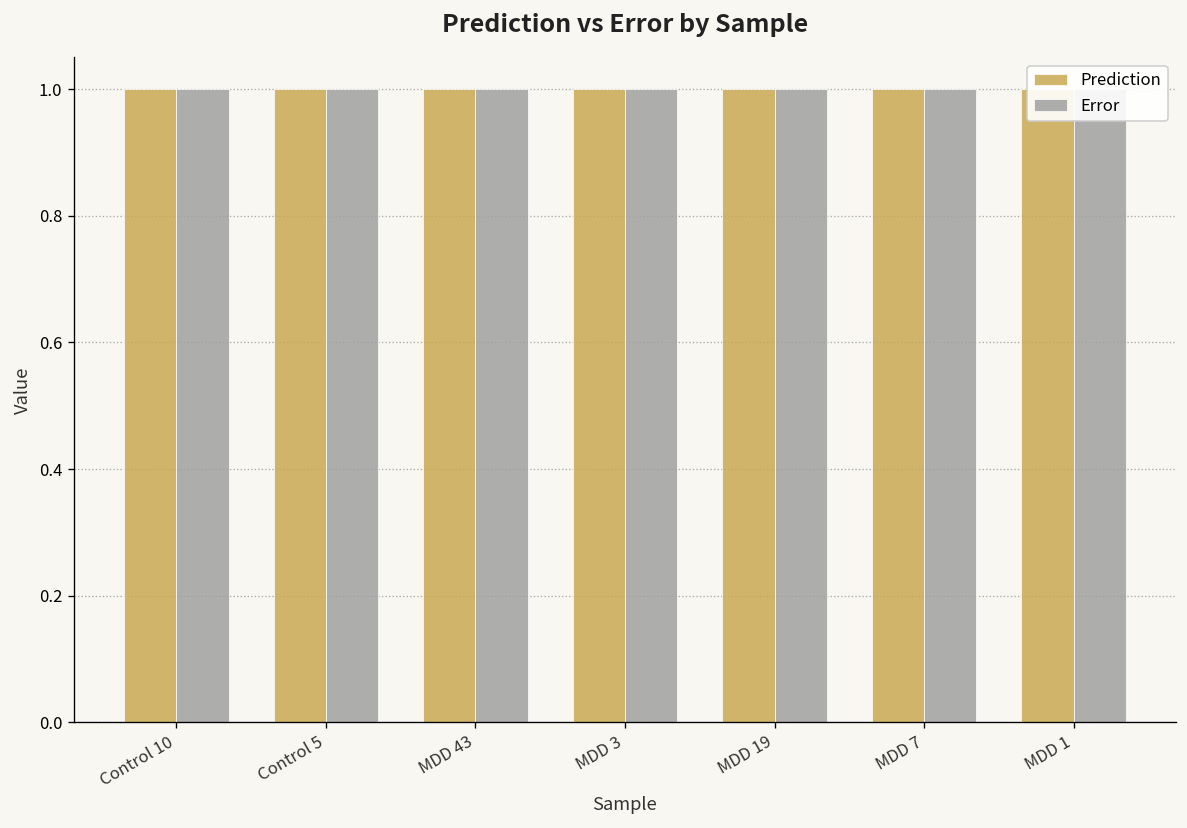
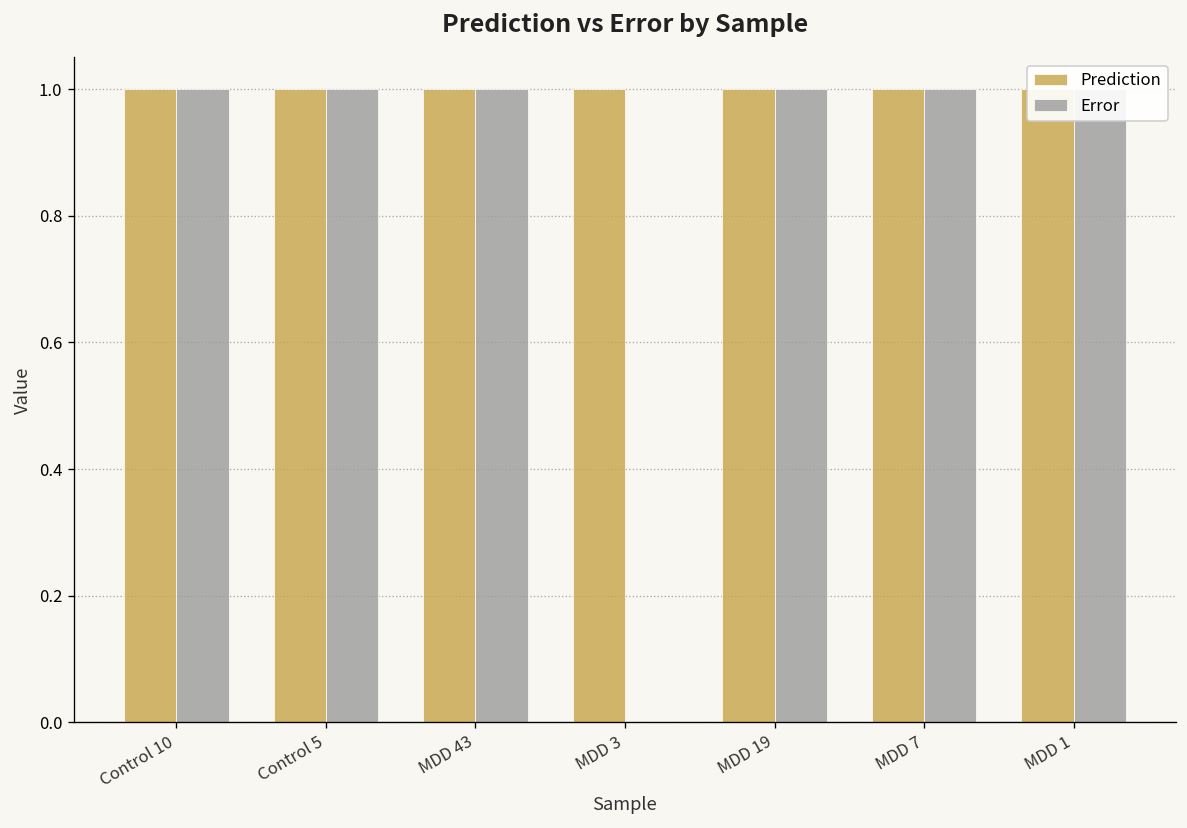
  {
    "Prediction": {
      "Control 10": 1,
      "Control 5": 1,
      "MDD 43": 1,
      "MDD 3": 1,
      "MDD 19": 1,
      "MDD 7": 1
    },
    "Error": {
      "Control 10": 1,
      "Control 5": 1,
      "MDD 43": 1,
-     "MDD 3": 1,
+     "MDD 3": 0,
      "MDD 19": 1,
      "MDD 7": 1
    }
  }
